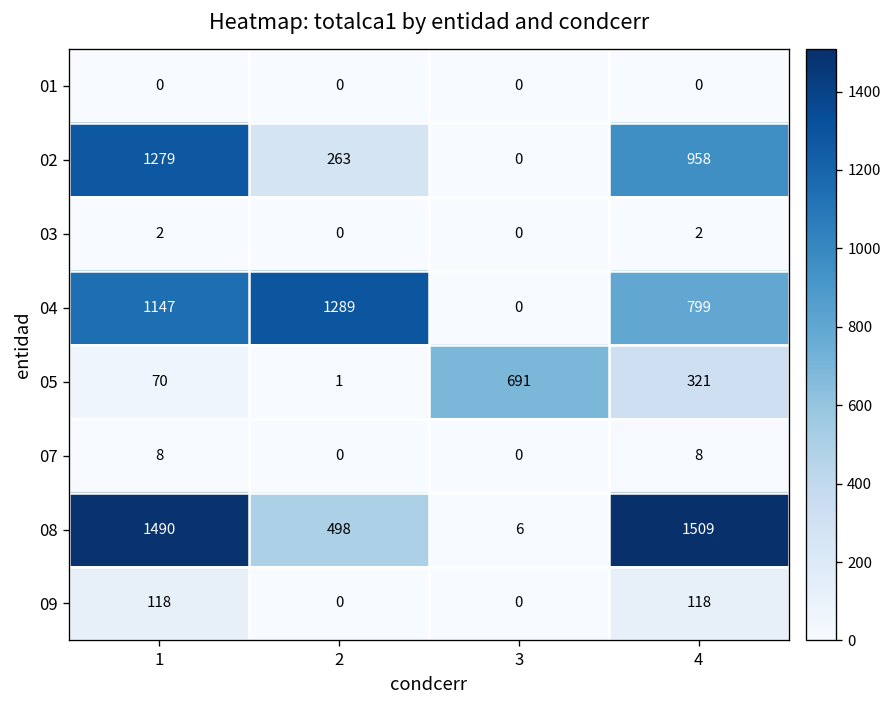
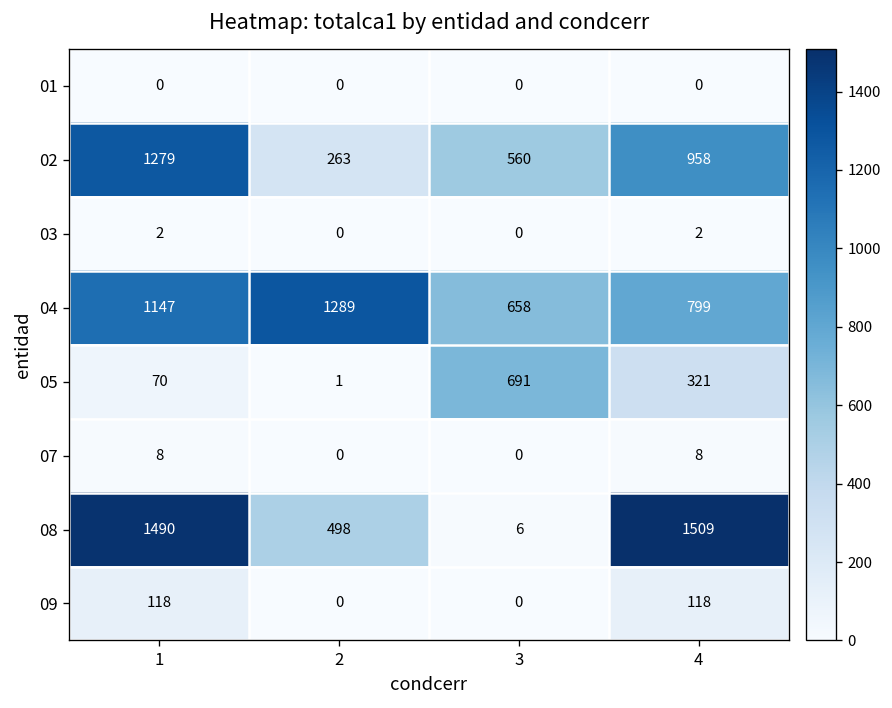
  {
    "01": {
      "1": 0,
      "2": 0,
      "3": 0,
      "4": 0
    },
    "02": {
      "1": 1279,
      "2": 263,
-     "3": 0,
+     "3": 560,
      "4": 958
    },
    "03": {
      "1": 2,
      "2": 0,
      "3": 0,
      "4": 2
    },
    "04": {
      "1": 1147,
      "2": 1289,
-     "3": 0,
+     "3": 658,
      "4": 799
    },
    "05": {
      "1": 70,
      "2": 1,
      "3": 691,
      "4": 321
    },
    "07": {
      "1": 8,
      "2": 0,
      "3": 0,
      "4": 8
    },
    "08": {
      "1": 1490,
      "2": 498,
      "3": 6,
      "4": 1509
    },
    "09": {
      "1": 118,
      "2": 0,
      "3": 0,
      "4": 118
    }
  }
